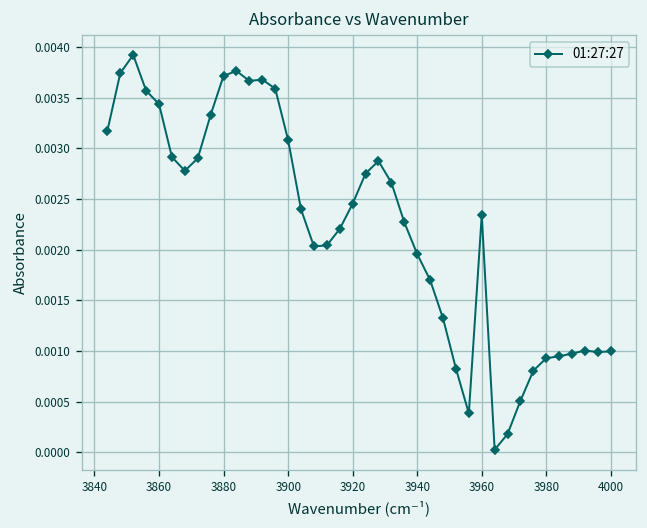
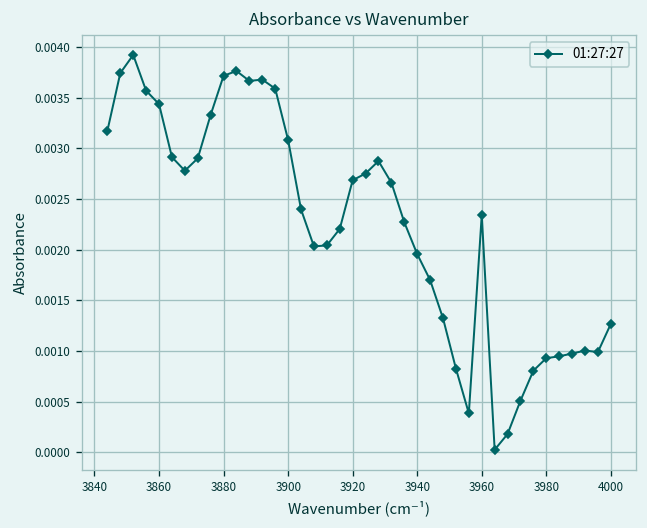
  {
    "3860": 0.0034,
    "3880": 0.0037,
    "3900": 0.0031,
-   "3920": 0.0025,
+   "3920": 0.0027,
    "3940": 0.0020,
    "3960": 0.0023,
    "3980": 0.0009,
-   "4000": 0.0010
+   "4000": 0.0013
  }
